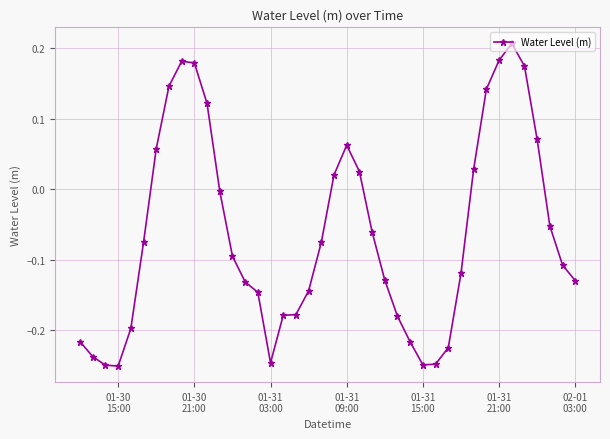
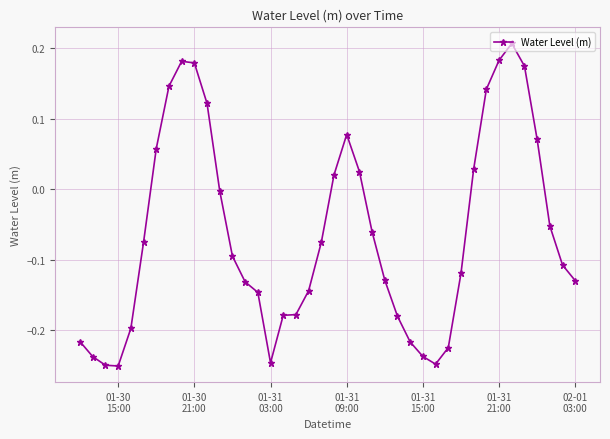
  {
    "01-30 15:00": -0.25,
    "01-30 21:00": 0.18,
    "01-31 03:00": -0.25,
-   "01-31 09:00": 0.06,
-   "01-31 15:00": -0.25,
+   "01-31 09:00": 0.08,
+   "01-31 15:00": -0.24,
    "01-31 21:00": 0.18,
    "02-01 03:00": -0.13
  }
